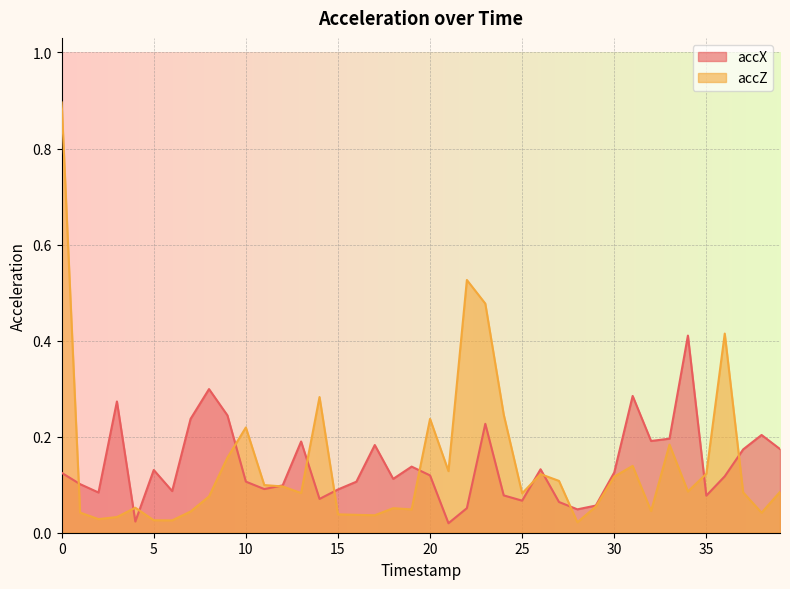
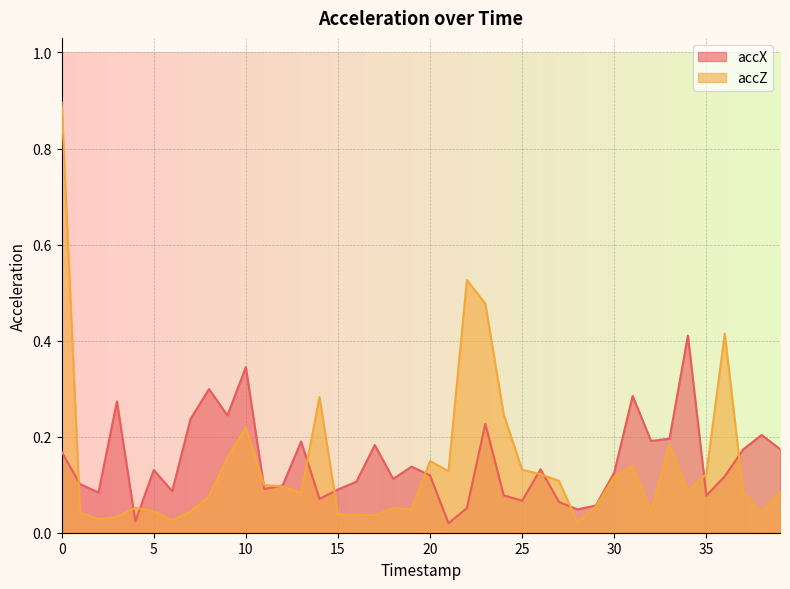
  {
    "accX": {
-     "0": 0.12,
+     "0": 0.17,
      "5": 0.13,
-     "10": 0.11,
+     "10": 0.34,
      "15": 0.09,
      "20": 0.12,
      "25": 0.07,
      "30": 0.13,
      "35": 0.08
    },
    "accZ": {
      "0": 0.90,
-     "5": 0.03,
+     "5": 0.05,
      "10": 0.22,
      "15": 0.04,
-     "20": 0.24,
-     "25": 0.08,
+     "20": 0.15,
+     "25": 0.13,
      "30": 0.12,
      "35": 0.12
    }
  }
